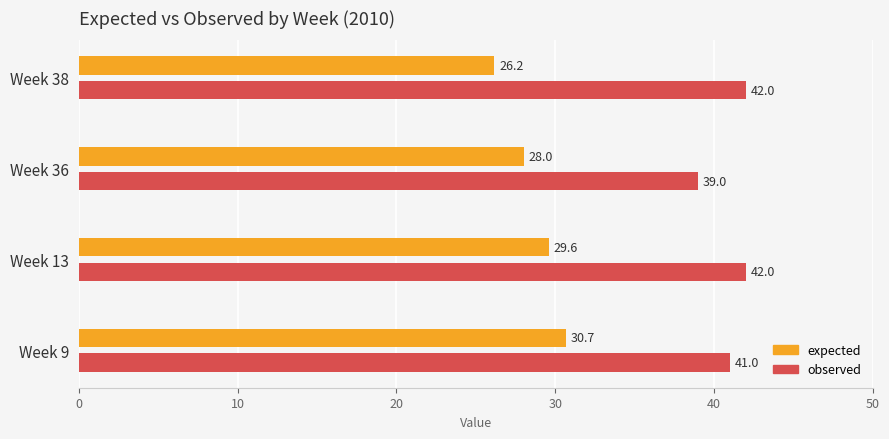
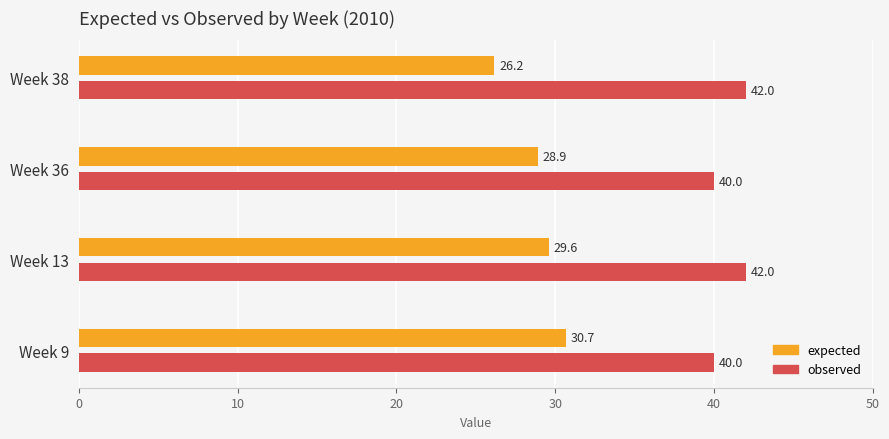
  {
    "expected": {
      "Week 38": 26.2,
-     "Week 36": 28.0,
+     "Week 36": 28.9,
      "Week 13": 29.6,
      "Week 9": 30.7
    },
    "observed": {
      "Week 38": 42.0,
-     "Week 36": 39.0,
+     "Week 36": 40.0,
      "Week 13": 42.0,
-     "Week 9": 41.0
+     "Week 9": 40.0
    }
  }
